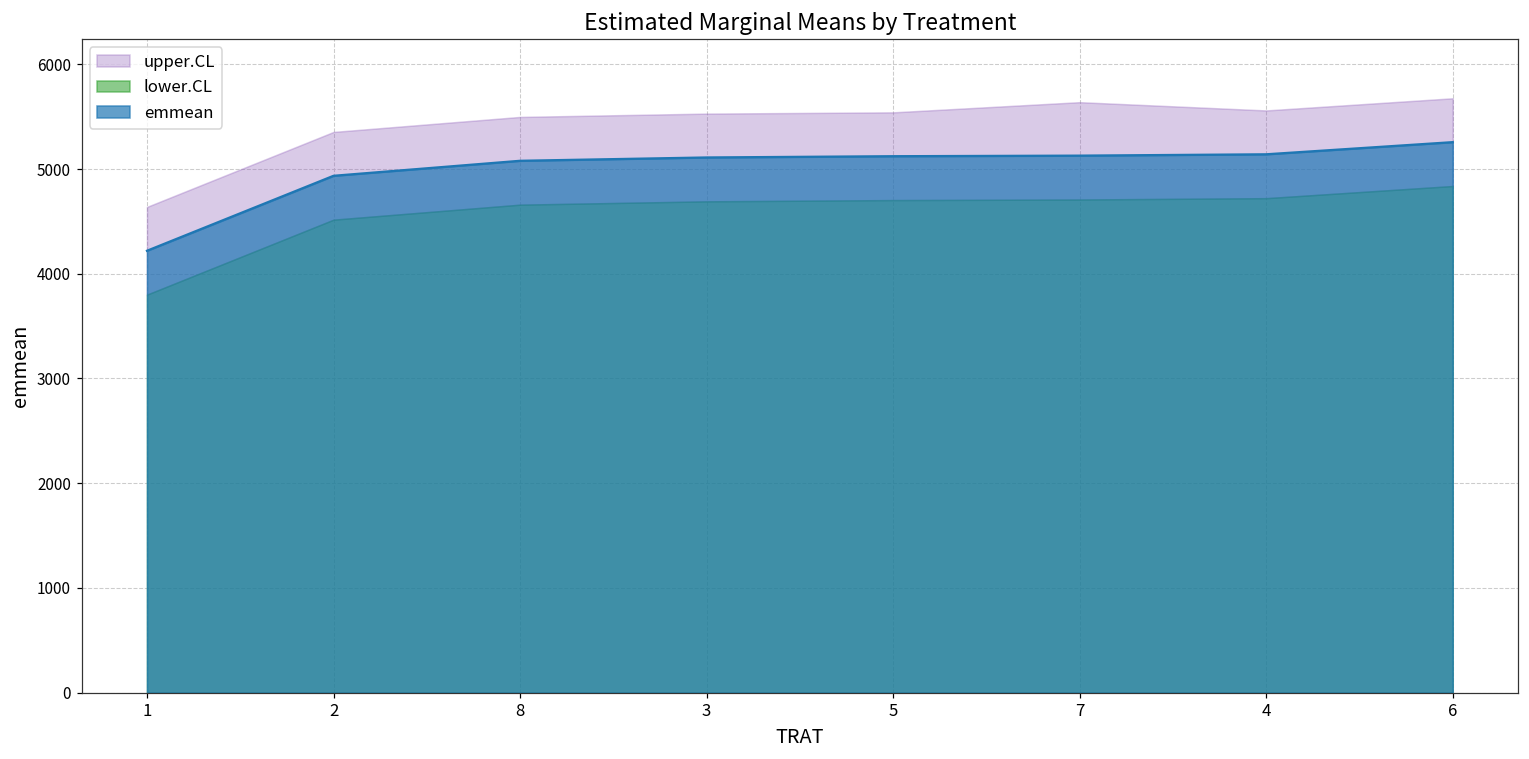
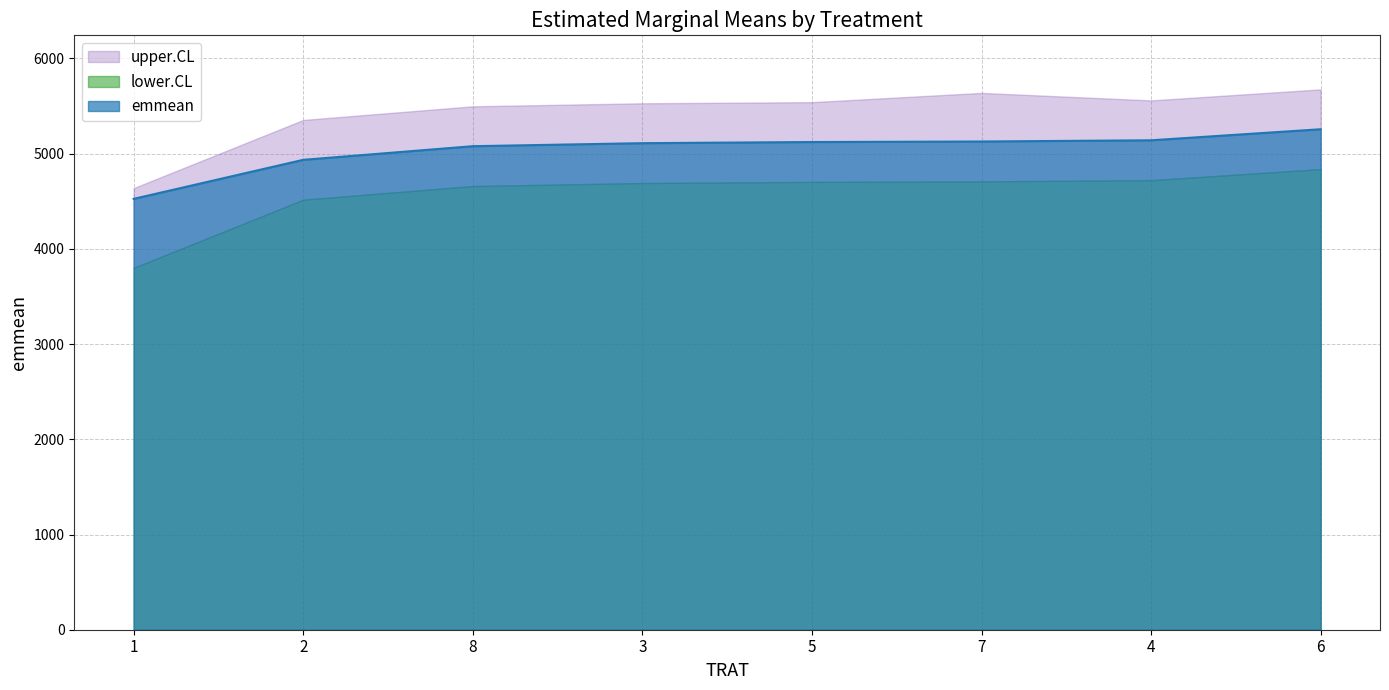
  {
    "lower.CL": {
      "1": 3800,
      "2": 4500,
      "8": 4700,
      "3": 4700,
      "5": 4700,
      "7": 4700,
      "4": 4700,
      "6": 4800
    },
    "emmean": {
-     "1": 4200,
+     "1": 4500,
      "2": 4900,
      "8": 5100,
      "3": 5100,
      "5": 5100,
      "7": 5100,
      "4": 5100,
      "6": 5300
    }
  }
